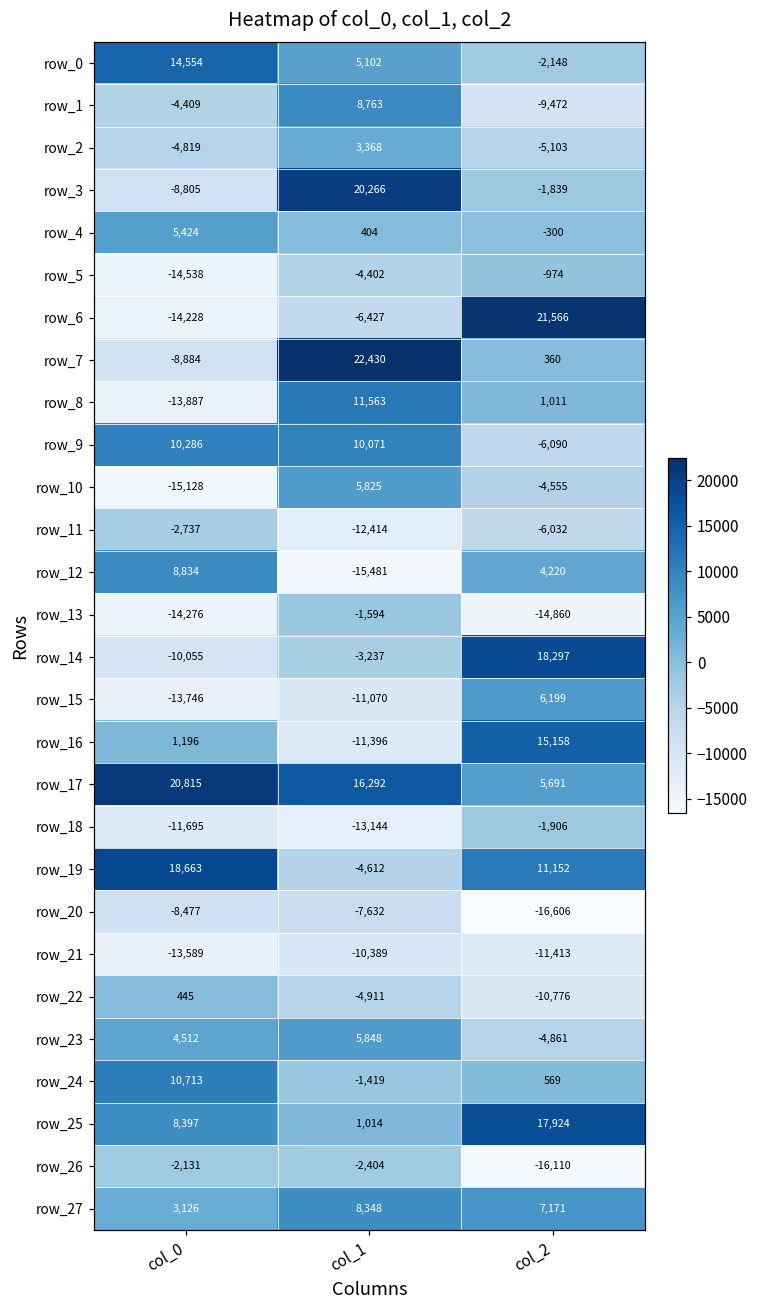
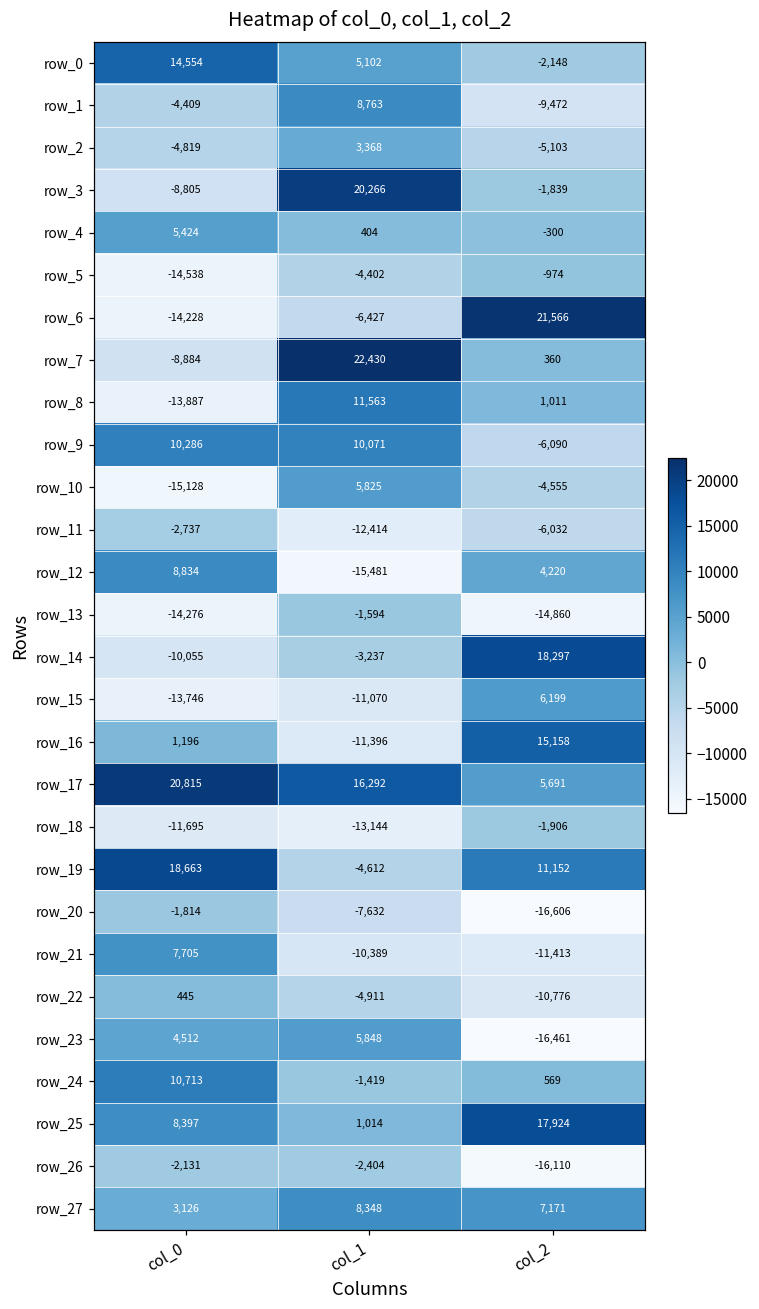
  {
    "row_0": {
      "col_0": "14,554",
      "col_1": "5,102",
      "col_2": "-2,148"
    },
    "row_1": {
      "col_0": "-4,409",
      "col_1": "8,763",
      "col_2": "-9,472"
    },
    "row_2": {
      "col_0": "-4,819",
      "col_1": "3,368",
      "col_2": "-5,103"
    },
    "row_3": {
      "col_0": "-8,805",
      "col_1": "20,266",
      "col_2": "-1,839"
    },
    "row_4": {
      "col_0": "5,424",
      "col_1": "404",
      "col_2": "-300"
    },
    "row_5": {
      "col_0": "-14,538",
      "col_1": "-4,402",
      "col_2": "-974"
    },
    "row_6": {
      "col_0": "-14,228",
      "col_1": "-6,427",
      "col_2": "21,566"
    },
    "row_7": {
      "col_0": "-8,884",
      "col_1": "22,430",
      "col_2": "360"
    },
    "row_8": {
      "col_0": "-13,887",
      "col_1": "11,563",
      "col_2": "1,011"
    },
    "row_9": {
      "col_0": "10,286",
      "col_1": "10,071",
      "col_2": "-6,090"
    },
    "row_10": {
      "col_0": "-15,128",
      "col_1": "5,825",
      "col_2": "-4,555"
    },
    "row_11": {
      "col_0": "-2,737",
      "col_1": "-12,414",
      "col_2": "-6,032"
    },
    "row_12": {
      "col_0": "8,834",
      "col_1": "-15,481",
      "col_2": "4,220"
    },
    "row_13": {
      "col_0": "-14,276",
      "col_1": "-1,594",
      "col_2": "-14,860"
    },
    "row_14": {
      "col_0": "-10,055",
      "col_1": "-3,237",
      "col_2": "18,297"
    },
    "row_15": {
      "col_0": "-13,746",
      "col_1": "-11,070",
      "col_2": "6,199"
    },
    "row_16": {
      "col_0": "1,196",
      "col_1": "-11,396",
      "col_2": "15,158"
    },
    "row_17": {
      "col_0": "20,815",
      "col_1": "16,292",
      "col_2": "5,691"
    },
    "row_18": {
      "col_0": "-11,695",
      "col_1": "-13,144",
      "col_2": "-1,906"
    },
    "row_19": {
      "col_0": "18,663",
      "col_1": "-4,612",
      "col_2": "11,152"
    },
    "row_20": {
-     "col_0": "-8,477",
+     "col_0": "-1,814",
      "col_1": "-7,632",
      "col_2": "-16,606"
    },
    "row_21": {
-     "col_0": "-13,589",
+     "col_0": "7,705",
      "col_1": "-10,389",
      "col_2": "-11,413"
    },
    "row_22": {
      "col_0": "445",
      "col_1": "-4,911",
      "col_2": "-10,776"
    },
    "row_23": {
      "col_0": "4,512",
      "col_1": "5,848",
-     "col_2": "-4,861"
+     "col_2": "-16,461"
    },
    "row_24": {
      "col_0": "10,713",
      "col_1": "-1,419",
      "col_2": "569"
    },
    "row_25": {
      "col_0": "8,397",
      "col_1": "1,014",
      "col_2": "17,924"
    },
    "row_26": {
      "col_0": "-2,131",
      "col_1": "-2,404",
      "col_2": "-16,110"
    },
    "row_27": {
      "col_0": "3,126",
      "col_1": "8,348",
      "col_2": "7,171"
    }
  }
